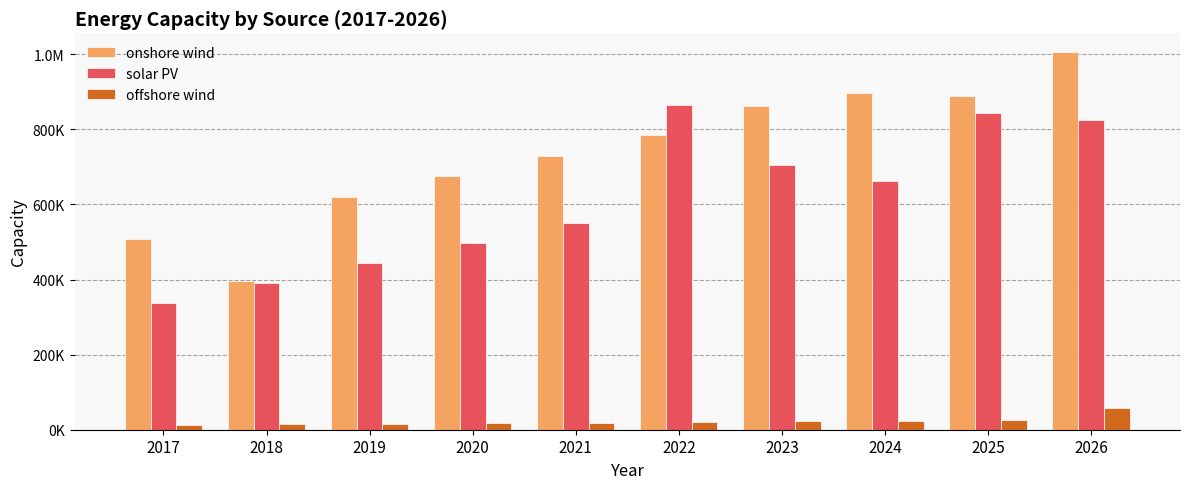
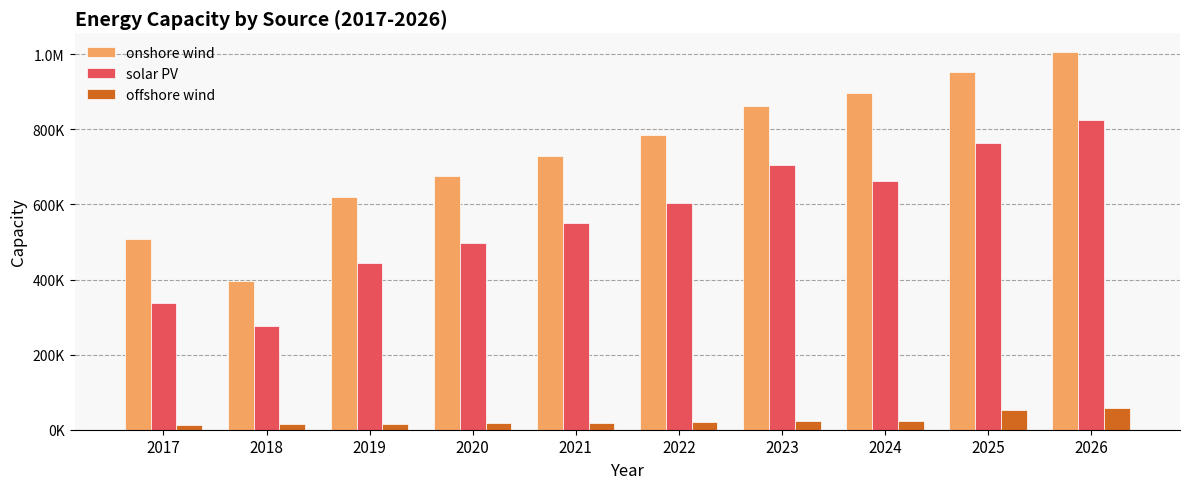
  {
    "onshore wind": {
      "2017": 510000,
      "2018": 400000,
      "2019": 620000,
      "2020": 670000,
      "2021": 730000,
      "2022": 790000,
      "2023": 860000,
      "2024": 900000,
-     "2025": 890000,
+     "2025": 950000,
      "2026": 1010000
    },
    "solar PV": {
      "2017": 340000,
-     "2018": 390000,
+     "2018": 280000,
      "2019": 440000,
      "2020": 500000,
      "2021": 550000,
-     "2022": 860000,
+     "2022": 600000,
      "2023": 700000,
      "2024": 660000,
-     "2025": 840000,
+     "2025": 760000,
      "2026": 820000
    },
    "offshore wind": {
      "2017": 10000,
      "2018": 10000,
      "2019": 20000,
      "2020": 20000,
      "2021": 20000,
      "2022": 20000,
      "2023": 20000,
      "2024": 20000,
-     "2025": 20000,
+     "2025": 50000,
      "2026": 60000
    }
  }
